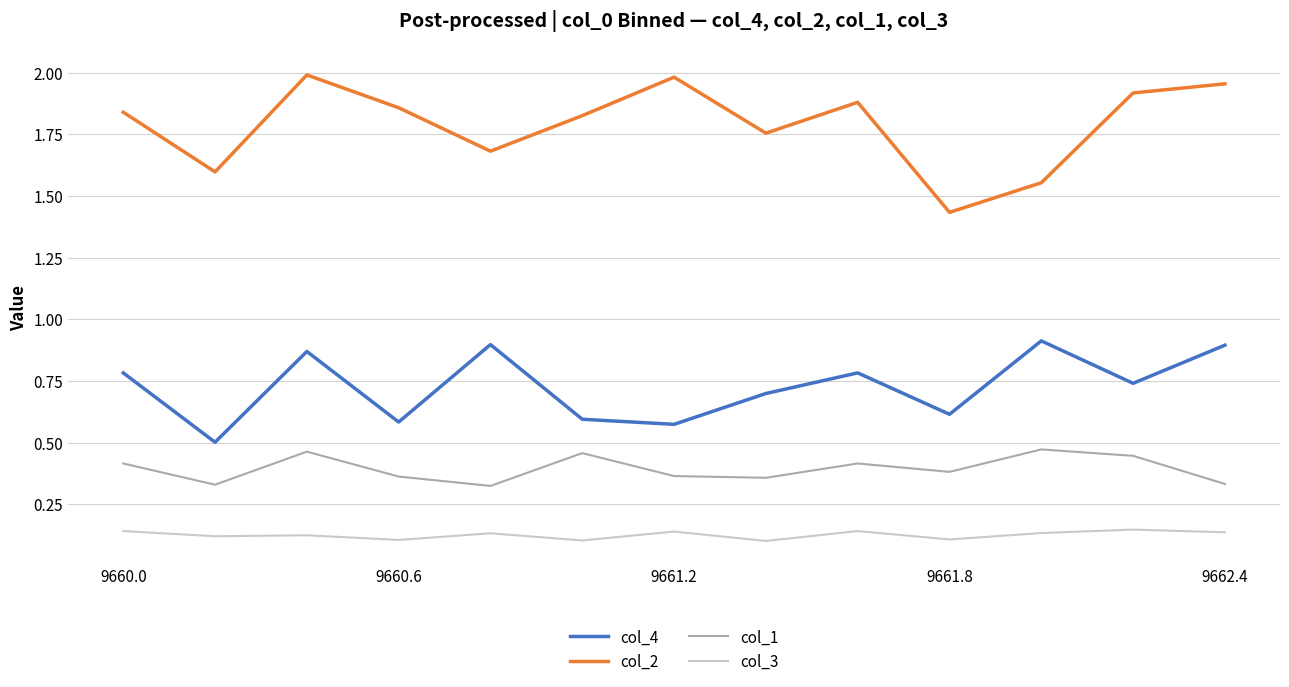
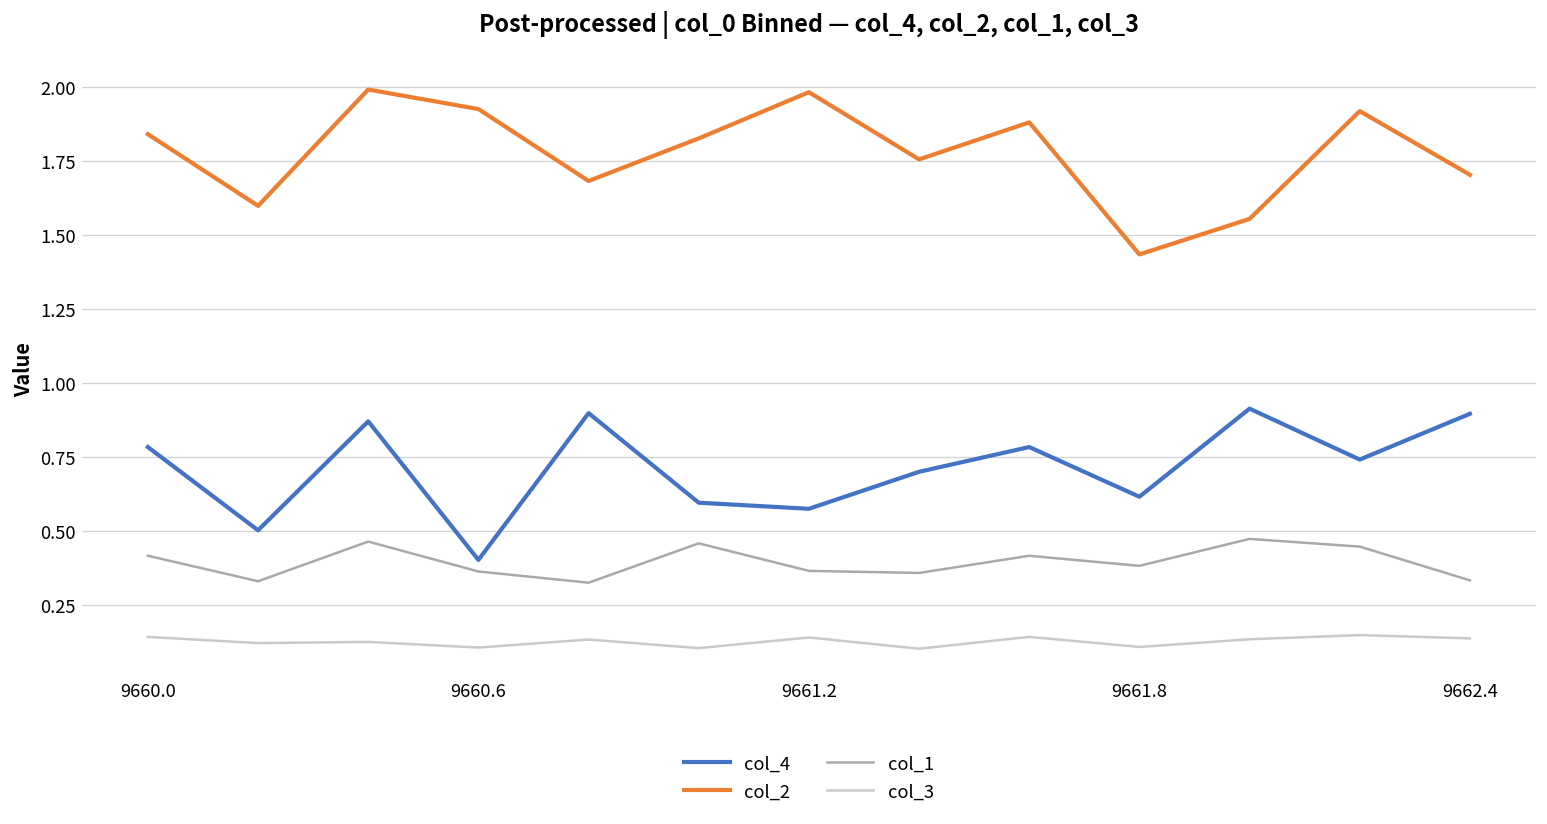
  {
    "col_4": {
      "9660.0": 0.78,
-     "9660.6": 0.58,
+     "9660.6": 0.40,
      "9661.2": 0.57,
      "9661.8": 0.62,
      "9662.4": 0.90
    },
    "col_2": {
      "9660.0": 1.84,
-     "9660.6": 1.86,
+     "9660.6": 1.93,
      "9661.2": 1.98,
      "9661.8": 1.43,
-     "9662.4": 1.96
+     "9662.4": 1.70
    }
  }
